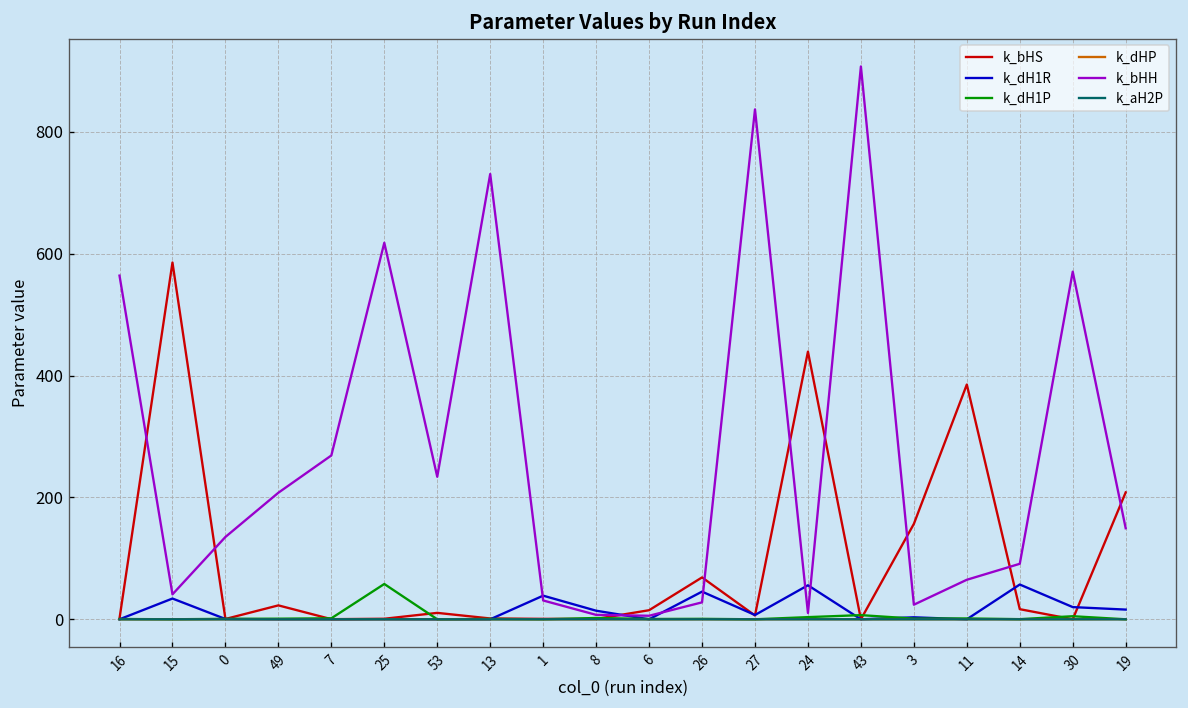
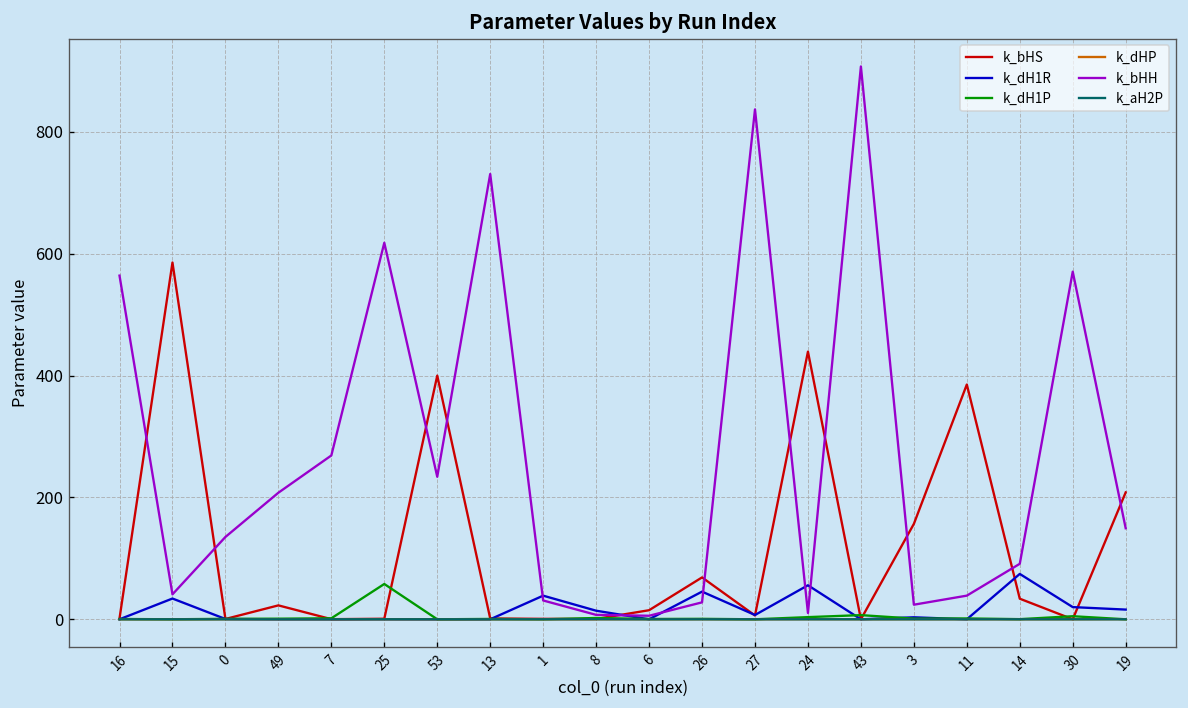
  {
    "k_bHS": {
      "15": 590,
      "49": 20,
-     "53": 10,
+     "53": 400,
      "6": 10,
      "26": 70,
      "24": 440,
      "3": 160,
      "11": 390,
-     "14": 20,
+     "14": 30,
      "19": 210
    },
    "k_dH1R": {
      "15": 30,
      "1": 40,
      "8": 10,
      "26": 50,
      "24": 60,
-     "14": 60,
+     "14": 70,
      "30": 20,
      "19": 20
    },
    "k_dH1P": {
      "25": 60,
      "43": 10,
      "30": 10
    },
    "k_bHH": {
      "16": 560,
      "15": 40,
      "0": 140,
      "49": 210,
      "7": 270,
      "25": 620,
      "53": 230,
      "13": 730,
      "1": 30,
      "8": 10,
      "6": 10,
      "26": 30,
      "27": 840,
      "24": 10,
      "43": 910,
      "3": 20,
-     "11": 60,
+     "11": 40,
      "14": 90,
      "30": 570,
      "19": 150
    }
  }
